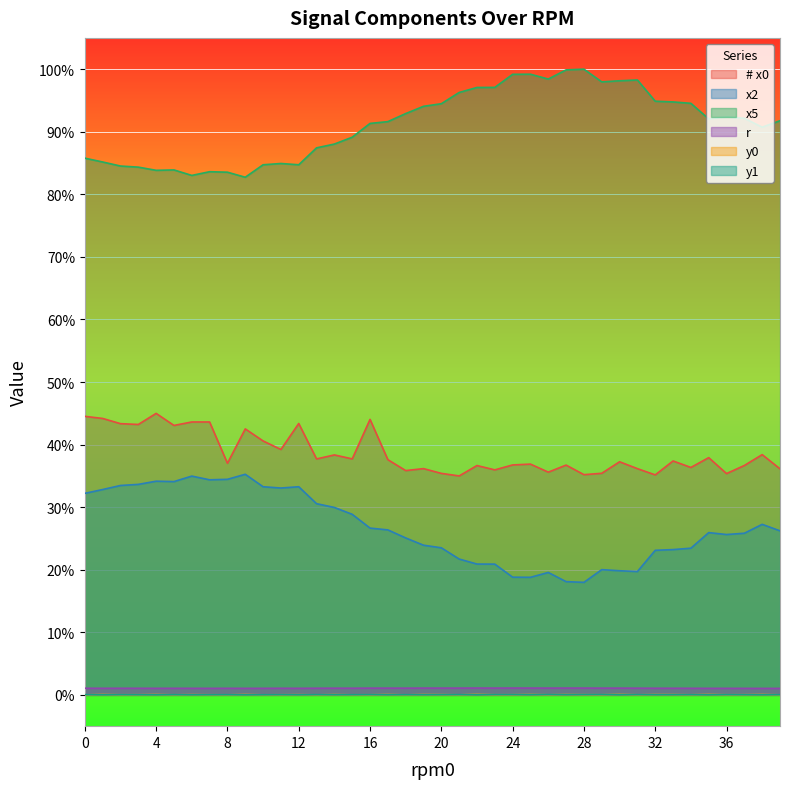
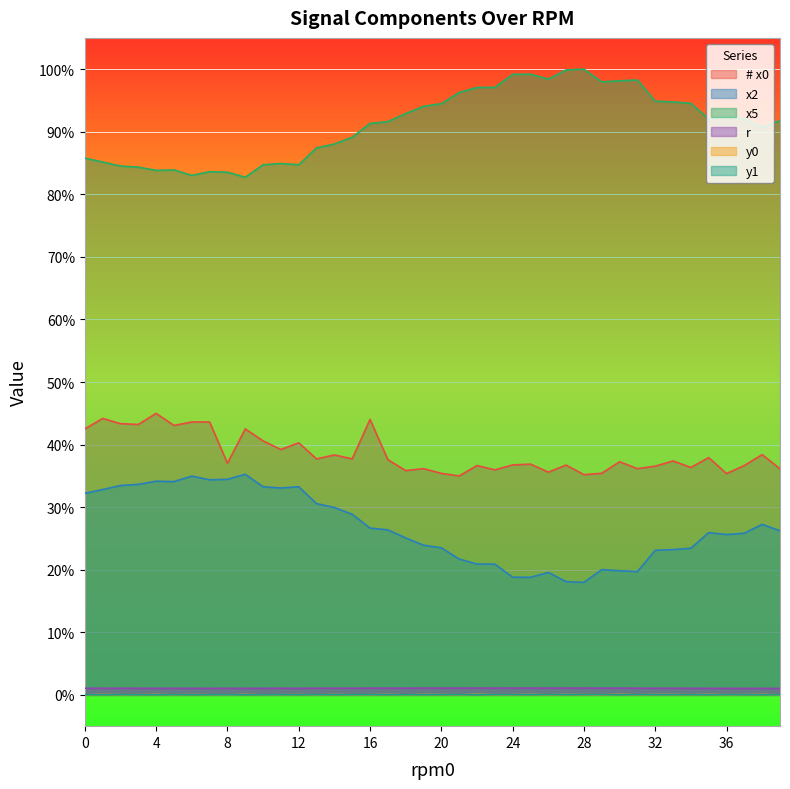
  {
    "# x0": {
-     "0": "45%",
+     "0": "43%",
      "4": "45%",
      "8": "37%",
-     "12": "43%",
+     "12": "40%",
      "16": "44%",
      "20": "35%",
      "24": "37%",
      "28": "35%",
-     "32": "35%",
+     "32": "37%",
      "36": "35%"
    },
    "r": {
      "0": "1%",
      "4": "1%",
      "8": "1%",
      "12": "1%",
      "16": "1%",
      "20": "1%",
      "24": "1%",
      "28": "1%",
      "32": "1%",
      "36": "1%"
    }
  }
